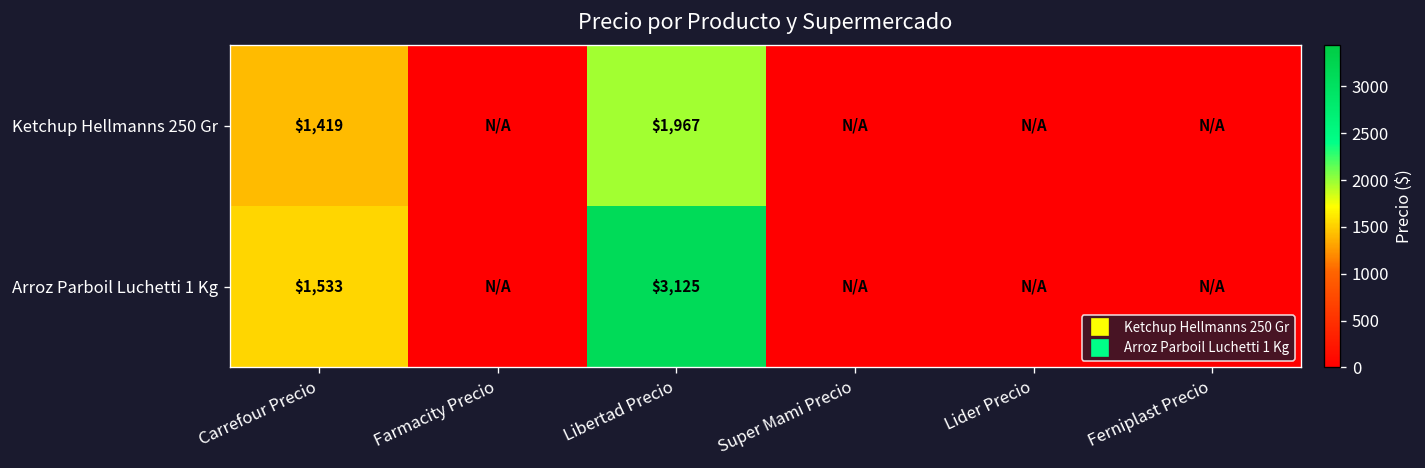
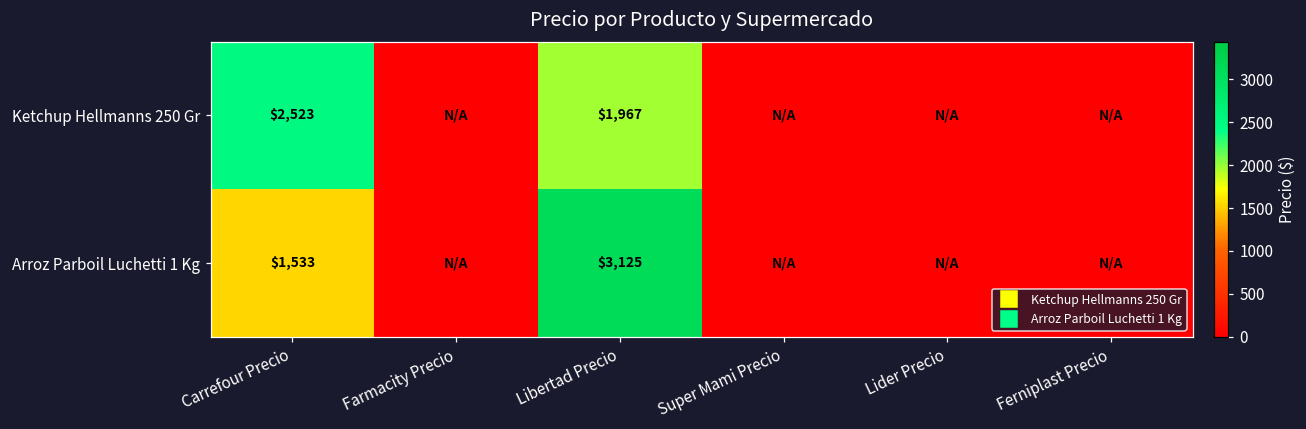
  {
    "Ketchup Hellmanns 250 Gr": {
-     "Carrefour Precio": "$1,419",
+     "Carrefour Precio": "$2,523",
      "Libertad Precio": "$1,967"
    },
    "Arroz Parboil Luchetti 1 Kg": {
      "Carrefour Precio": "$1,533",
      "Libertad Precio": "$3,125"
    }
  }
